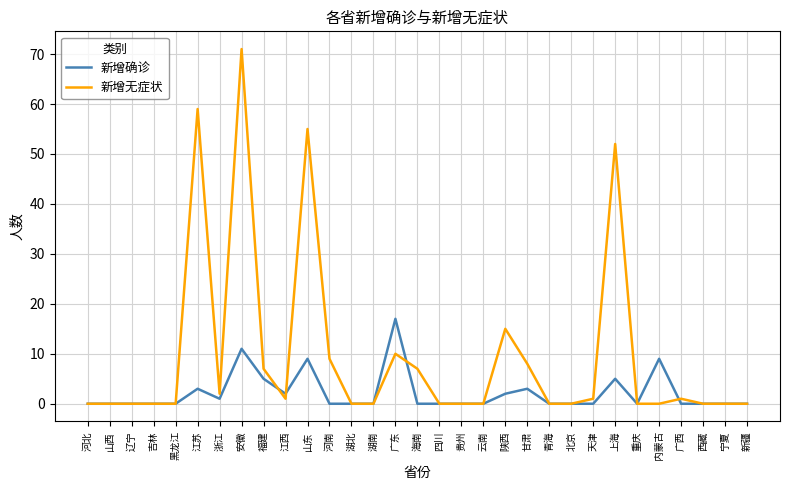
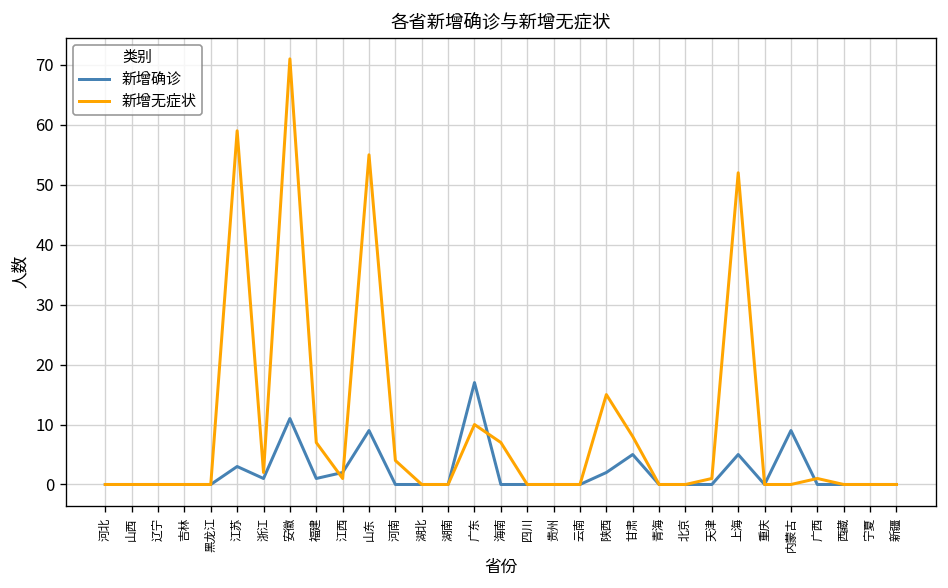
  {
    "新增确诊": {
      "江苏": 3,
      "浙江": 1,
      "安徽": 11,
-     "福建": 5,
+     "福建": 1,
      "江西": 2,
      "山东": 9,
      "河南": 0,
      "广东": 17,
      "海南": 0,
      "陕西": 2,
-     "甘肃": 3,
+     "甘肃": 5,
      "天津": 0,
      "上海": 5,
      "内蒙古": 9,
      "广西": 0
    },
    "新增无症状": {
      "江苏": 59,
      "浙江": 2,
      "安徽": 71,
      "福建": 7,
      "江西": 1,
      "山东": 55,
-     "河南": 9,
+     "河南": 4,
      "广东": 10,
      "海南": 7,
      "陕西": 15,
      "甘肃": 8,
      "天津": 1,
      "上海": 52,
      "内蒙古": 0,
      "广西": 1
    }
  }
